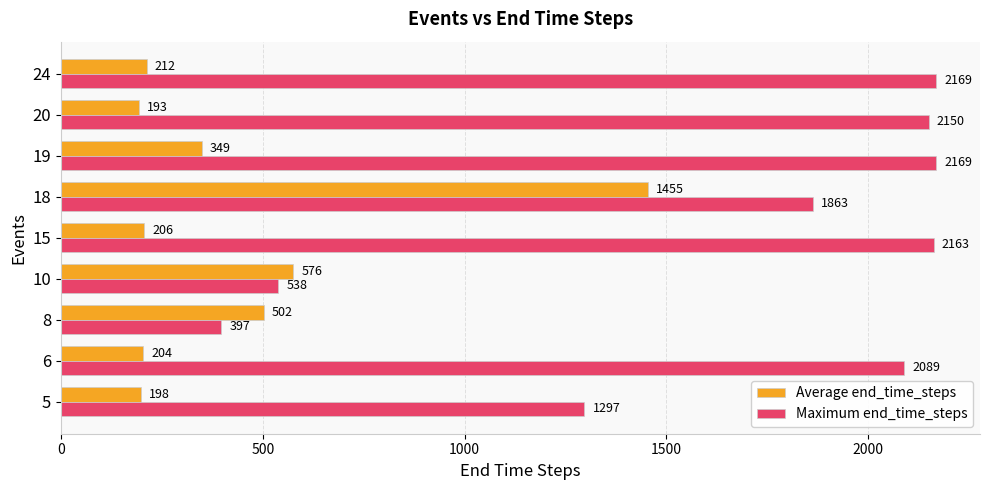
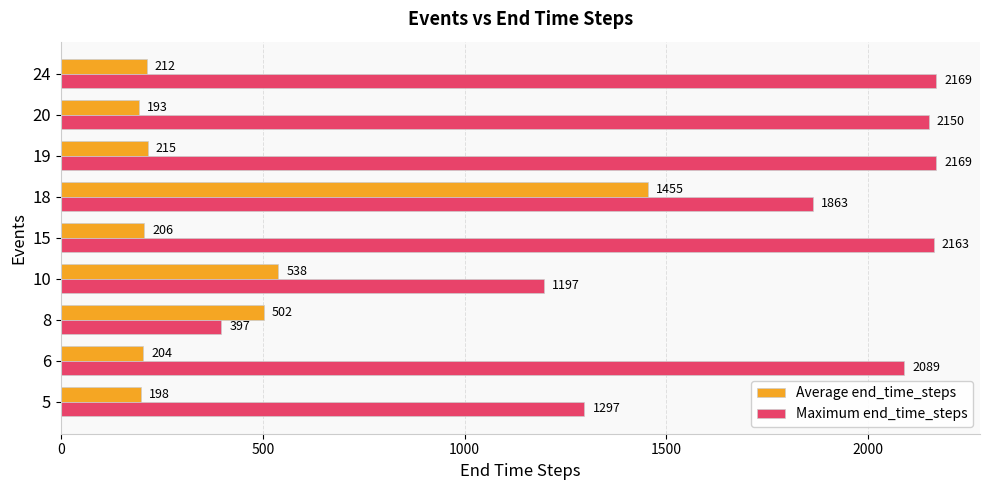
  {
    "Average end_time_steps": {
      "24": 212,
      "20": 193,
-     "19": 349,
+     "19": 215,
      "18": 1455,
      "15": 206,
-     "10": 576,
+     "10": 538,
      "8": 502,
      "6": 204,
      "5": 198
    },
    "Maximum end_time_steps": {
      "24": 2169,
      "20": 2150,
      "19": 2169,
      "18": 1863,
      "15": 2163,
-     "10": 538,
+     "10": 1197,
      "8": 397,
      "6": 2089,
      "5": 1297
    }
  }
